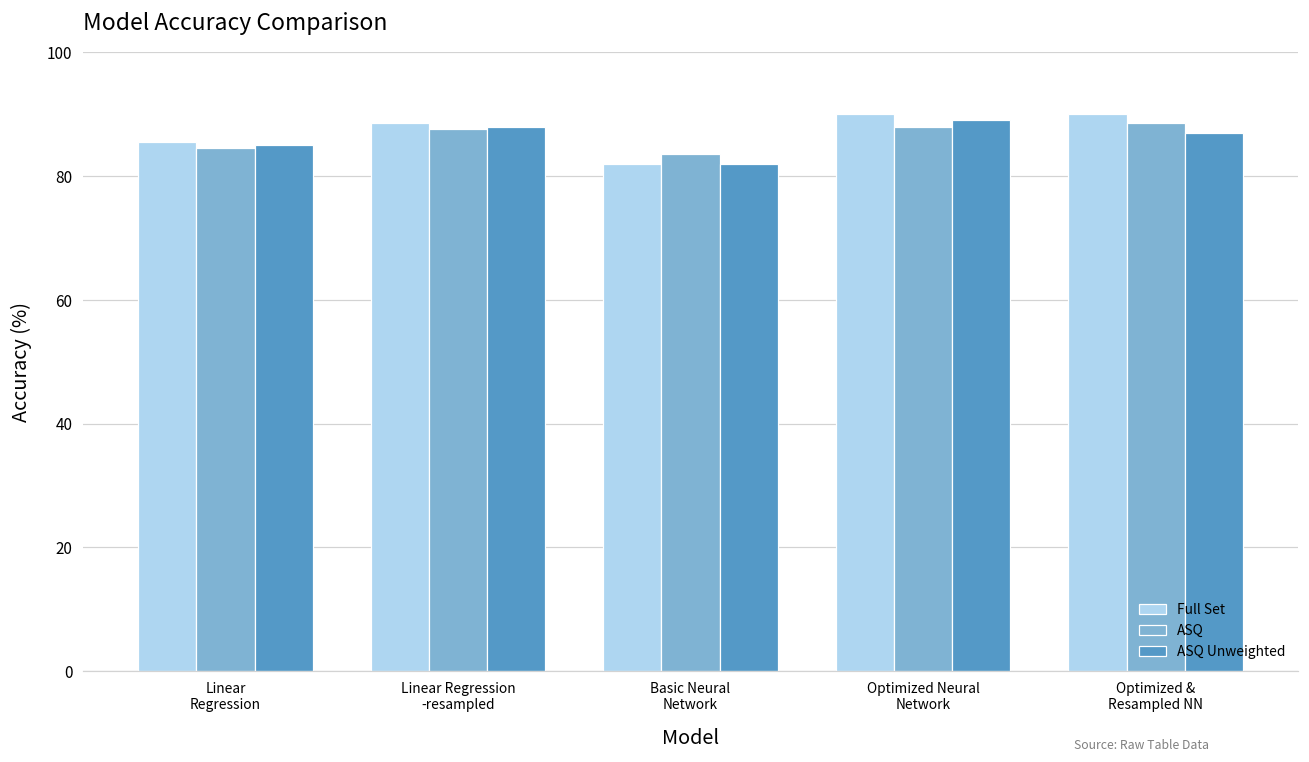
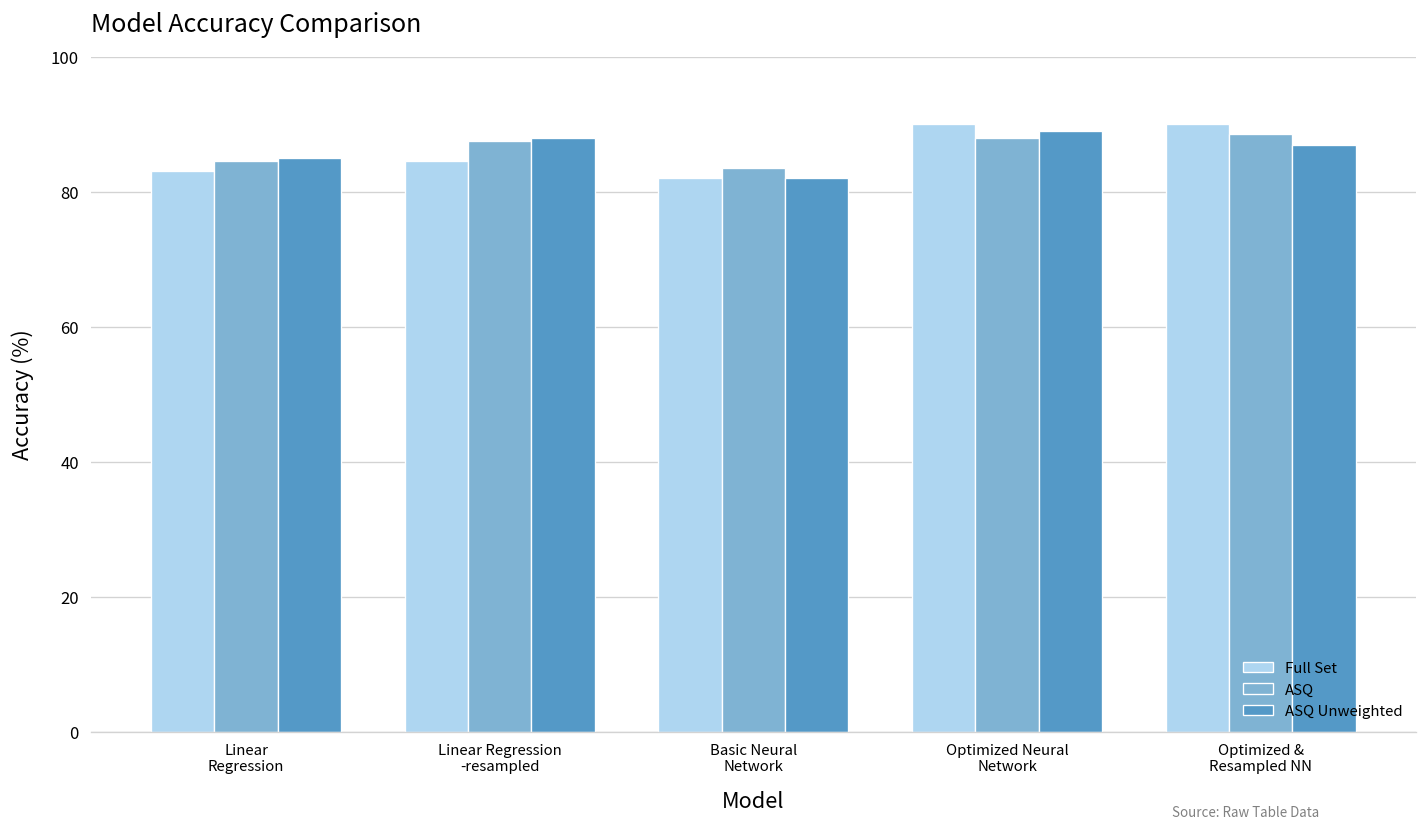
  {
    "Full Set": {
-     "Linear Regression": 86,
-     "Linear Regression -resampled": 89,
+     "Linear Regression": 83,
+     "Linear Regression -resampled": 85,
      "Basic Neural Network": 82,
      "Optimized Neural Network": 90,
      "Optimized & Resampled NN": 90
    }
  }
